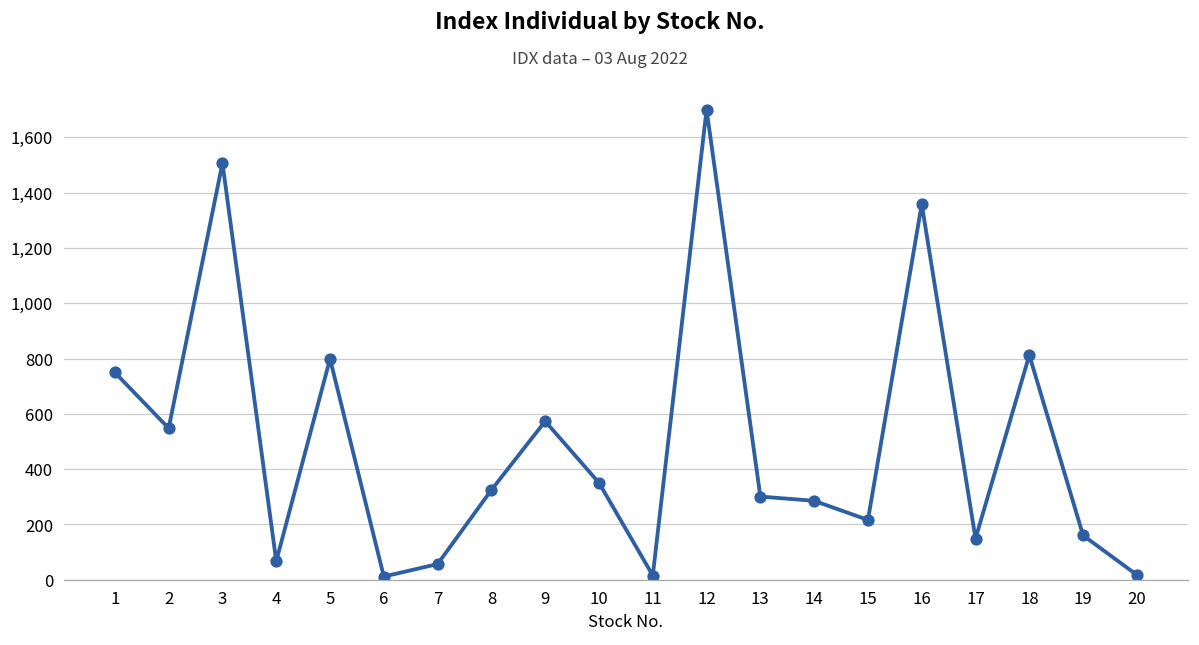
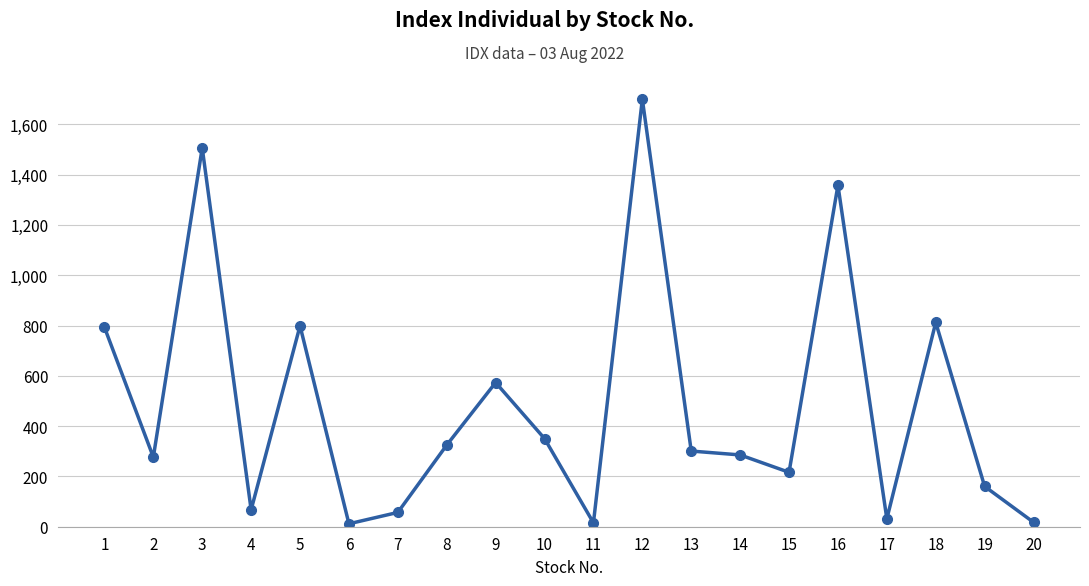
  {
-   "1": "750",
-   "2": "550",
+   "1": "790",
+   "2": "280",
    "3": "1,510",
    "4": "70",
    "5": "800",
    "6": "10",
    "7": "60",
    "8": "320",
    "9": "570",
    "10": "350",
    "11": "20",
    "12": "1,700",
    "13": "300",
    "14": "290",
    "15": "220",
    "16": "1,360",
-   "17": "150",
+   "17": "30",
    "18": "810",
    "19": "160",
    "20": "20"
  }
